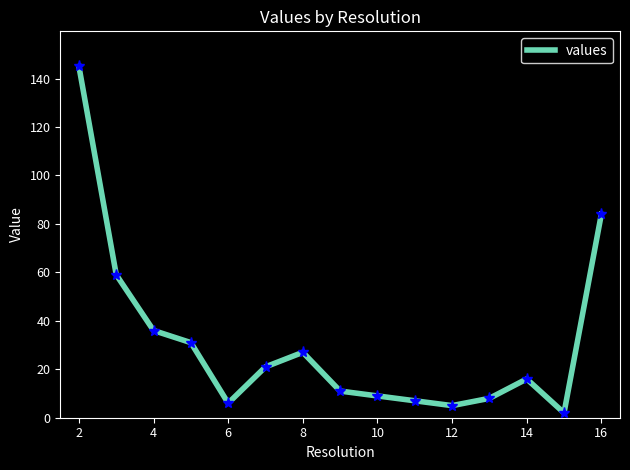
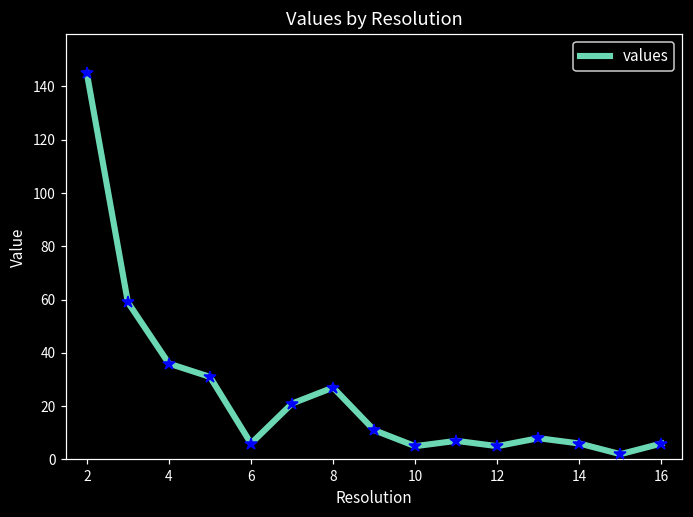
  {
    "2": 145,
    "4": 36,
    "6": 6,
    "8": 27,
-   "10": 9,
+   "10": 5,
    "12": 5,
-   "14": 16,
-   "16": 84
+   "14": 6,
+   "16": 6
  }
